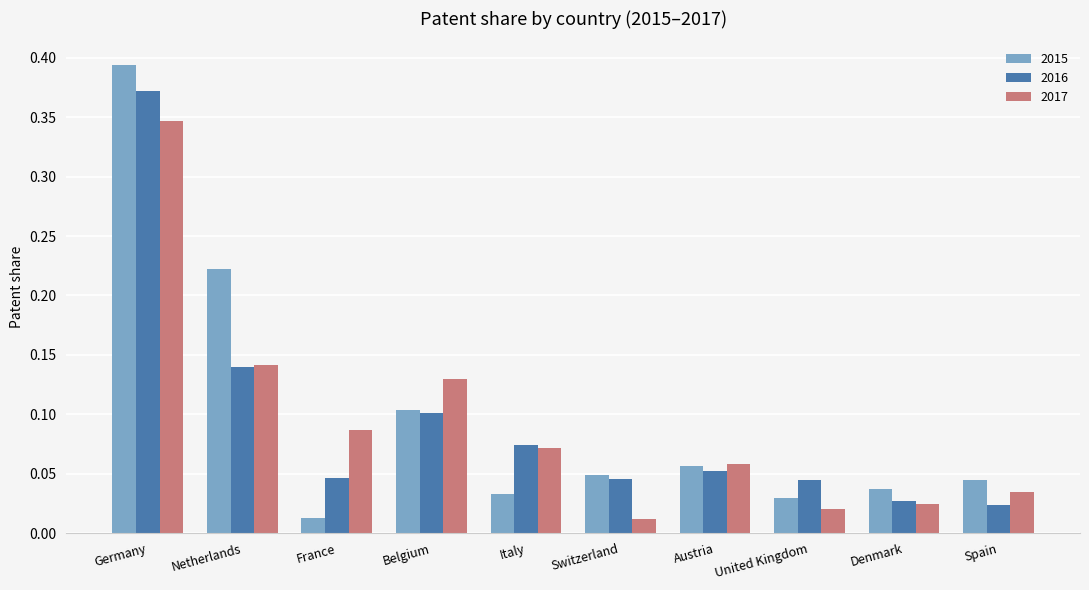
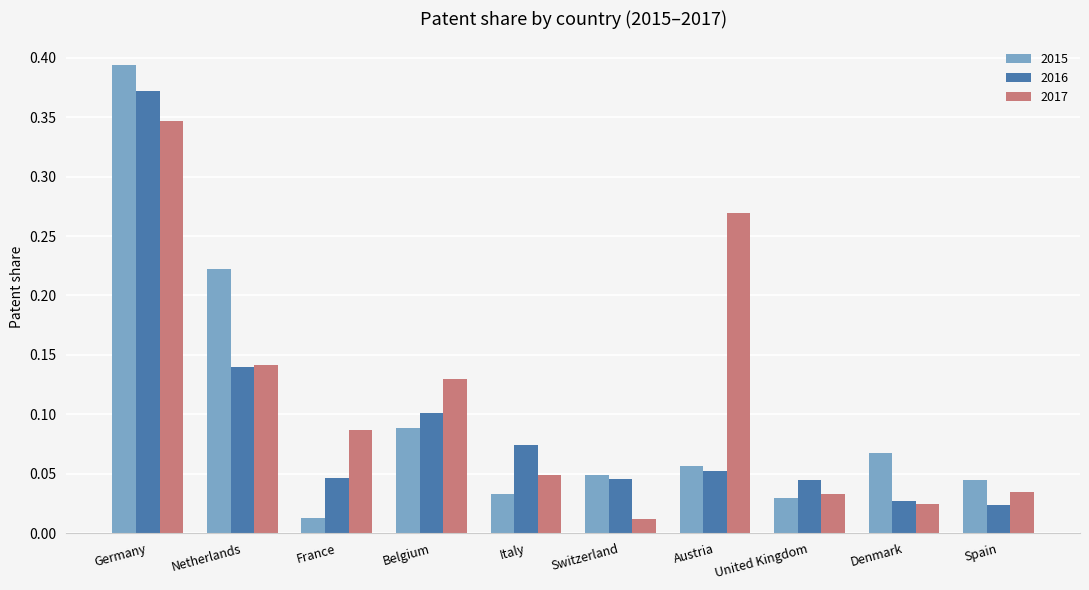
  {
    "2015": {
      "Germany": 0.394,
      "Netherlands": 0.222,
      "France": 0.013,
-     "Belgium": 0.104,
+     "Belgium": 0.088,
      "Italy": 0.033,
      "Switzerland": 0.049,
      "Austria": 0.057,
      "United Kingdom": 0.029,
-     "Denmark": 0.037,
+     "Denmark": 0.067,
      "Spain": 0.045
    },
    "2016": {
      "Germany": 0.372,
      "Netherlands": 0.140,
      "France": 0.046,
      "Belgium": 0.101,
      "Italy": 0.074,
      "Switzerland": 0.046,
      "Austria": 0.052,
      "United Kingdom": 0.045,
      "Denmark": 0.027,
      "Spain": 0.024
    },
    "2017": {
      "Germany": 0.347,
      "Netherlands": 0.142,
      "France": 0.087,
      "Belgium": 0.130,
-     "Italy": 0.071,
+     "Italy": 0.048,
      "Switzerland": 0.012,
-     "Austria": 0.058,
-     "United Kingdom": 0.020,
+     "Austria": 0.269,
+     "United Kingdom": 0.033,
      "Denmark": 0.024,
      "Spain": 0.035
    }
  }
